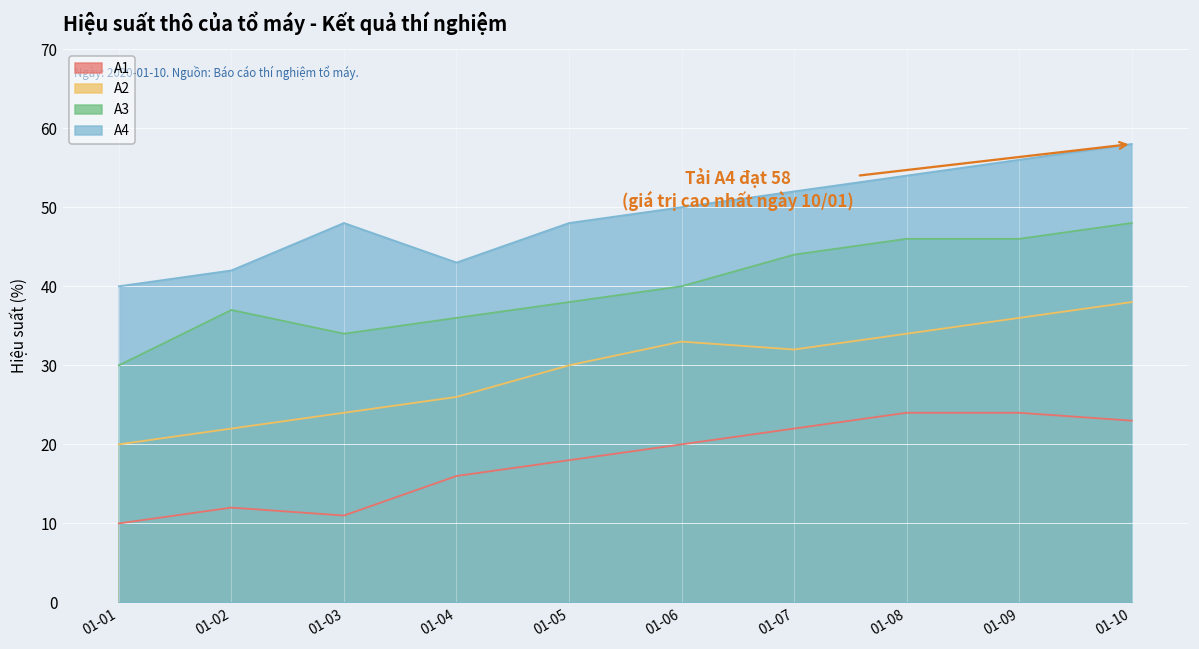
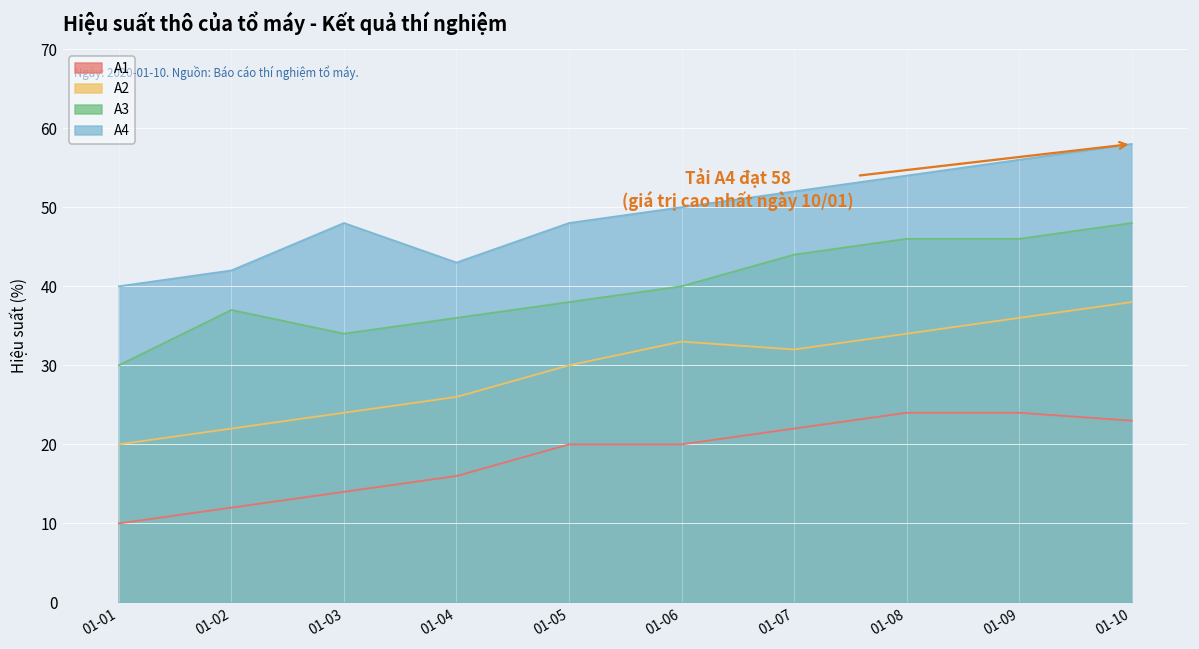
  {
    "A1": {
      "01-01": 10,
      "01-02": 12,
-     "01-03": 11,
+     "01-03": 14,
      "01-04": 16,
-     "01-05": 18,
+     "01-05": 20,
      "01-06": 20,
      "01-07": 22,
      "01-08": 24,
      "01-09": 24,
      "01-10": 23
    },
    "A2": {
      "01-01": 20,
      "01-02": 22,
      "01-03": 24,
      "01-04": 26,
      "01-05": 30,
      "01-06": 33,
      "01-07": 32,
      "01-08": 34,
      "01-09": 36,
      "01-10": 38
    },
    "A3": {
      "01-01": 30,
      "01-02": 37,
      "01-03": 34,
      "01-04": 36,
      "01-05": 38,
      "01-06": 40,
      "01-07": 44,
      "01-08": 46,
      "01-09": 46,
      "01-10": 48
    },
    "A4": {
      "01-01": 40,
      "01-02": 42,
      "01-03": 48,
      "01-04": 43,
      "01-05": 48,
      "01-10": 58
    }
  }
